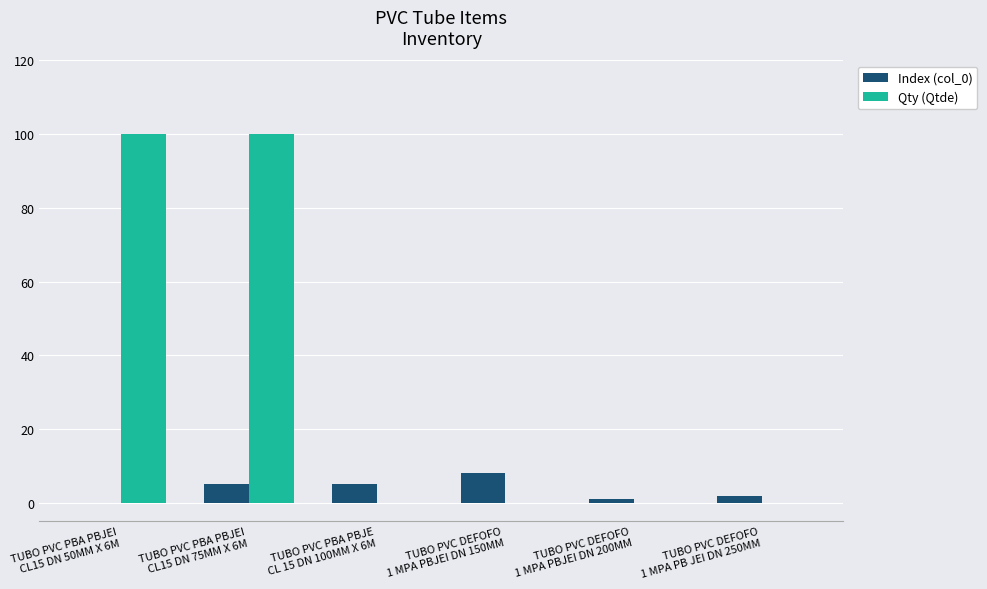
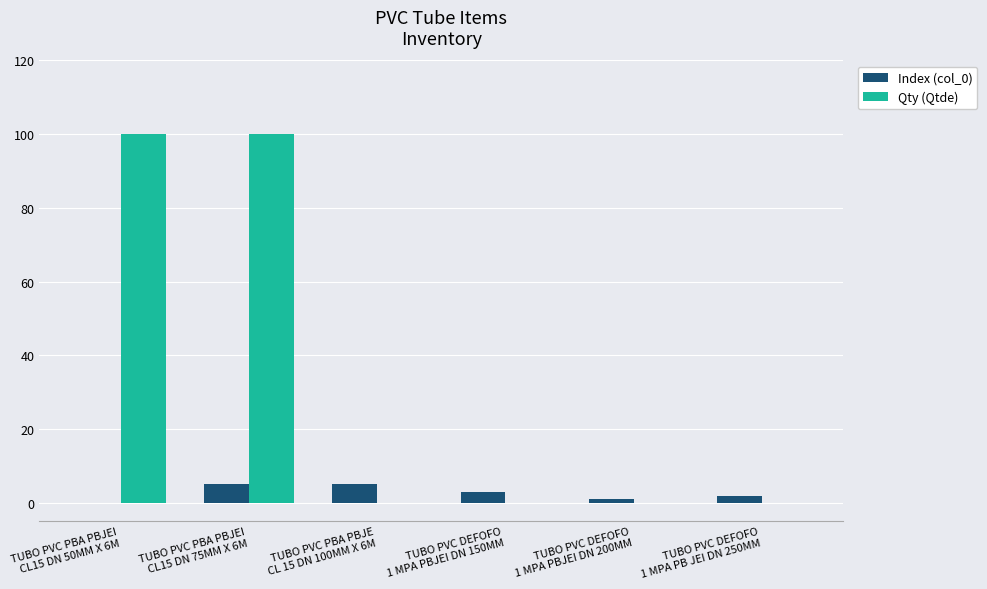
  {
    "Index (col_0)": {
      "TUBO PVC PBA PBJEI CL15 DN 50MM X 6M": 0,
      "TUBO PVC PBA PBJEI CL15 DN 75MM X 6M": 5,
      "TUBO PVC PBA PBJE CL 15 DN 100MM X 6M": 5,
-     "TUBO PVC DEFOFO 1 MPA PBJEI DN 150MM": 8,
+     "TUBO PVC DEFOFO 1 MPA PBJEI DN 150MM": 3,
      "TUBO PVC DEFOFO 1 MPA PBJEI DN 200MM": 1,
      "TUBO PVC DEFOFO 1 MPA PB JEI DN 250MM": 2
    },
    "Qty (Qtde)": {
      "TUBO PVC PBA PBJEI CL15 DN 50MM X 6M": 100,
      "TUBO PVC PBA PBJEI CL15 DN 75MM X 6M": 100,
      "TUBO PVC PBA PBJE CL 15 DN 100MM X 6M": 0,
      "TUBO PVC DEFOFO 1 MPA PBJEI DN 150MM": 0,
      "TUBO PVC DEFOFO 1 MPA PBJEI DN 200MM": 0,
      "TUBO PVC DEFOFO 1 MPA PB JEI DN 250MM": 0
    }
  }
